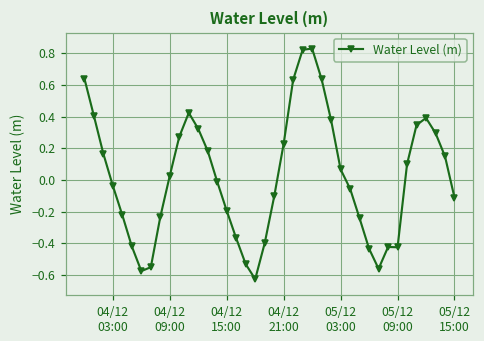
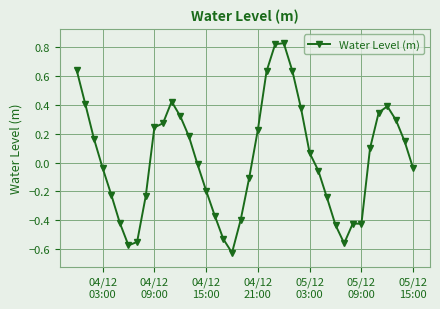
  {
    "04/12 03:00": -0.04,
-   "04/12 09:00": 0.03,
+   "04/12 09:00": 0.24,
    "04/12 15:00": -0.19,
    "04/12 21:00": 0.23,
    "05/12 03:00": 0.07,
    "05/12 09:00": -0.42,
-   "05/12 15:00": -0.11
+   "05/12 15:00": -0.04
  }
